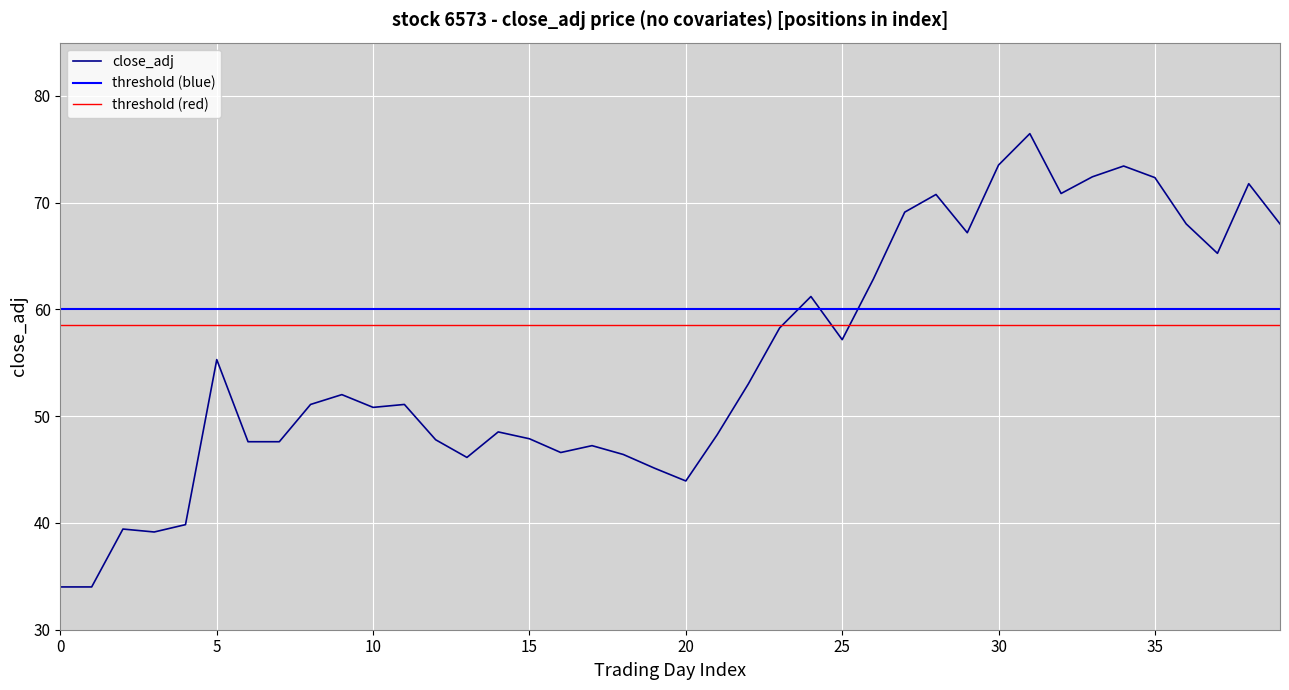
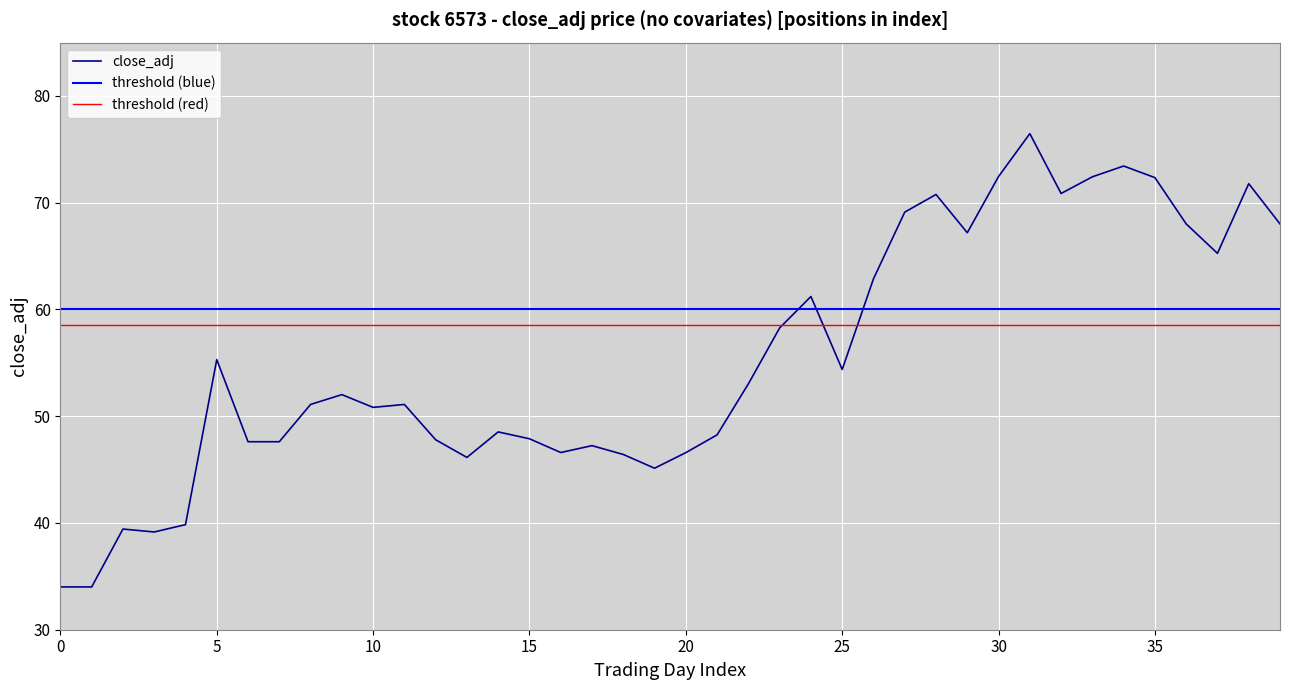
  {
    "0": 34.0,
    "5": 55.3,
    "10": 50.8,
    "15": 47.9,
-   "20": 43.9,
-   "25": 57.2,
-   "30": 73.5,
+   "20": 46.6,
+   "25": 54.4,
+   "30": 72.5,
    "35": 72.4
  }
